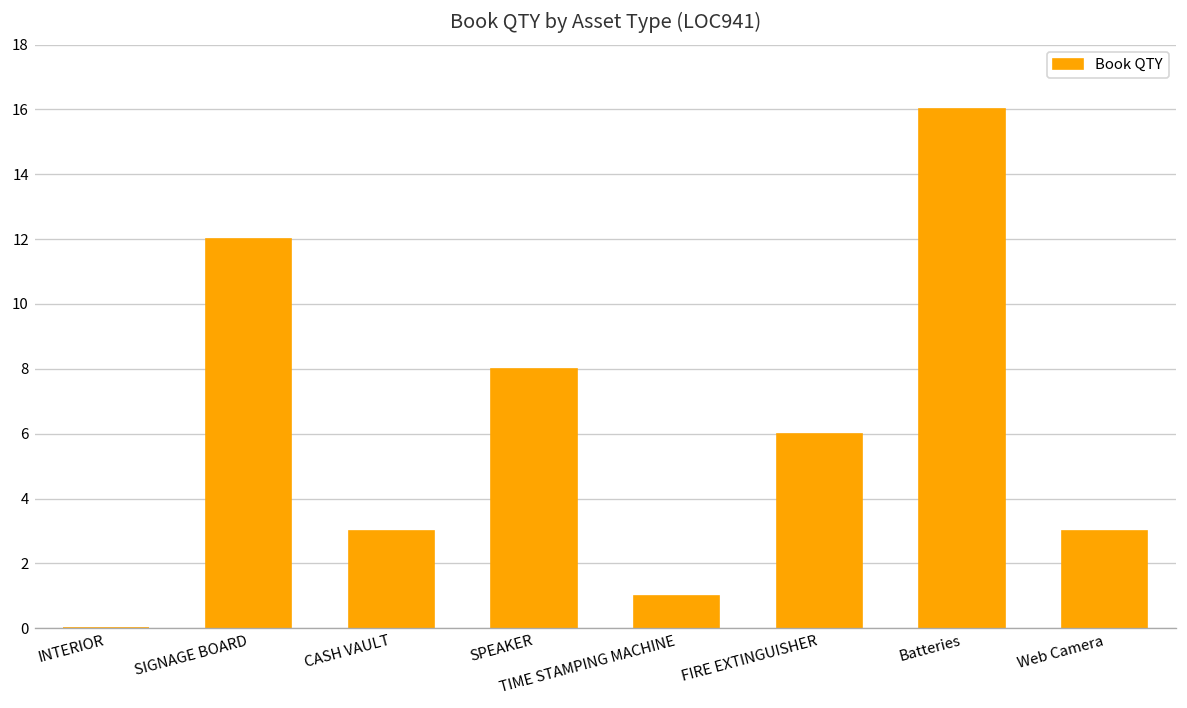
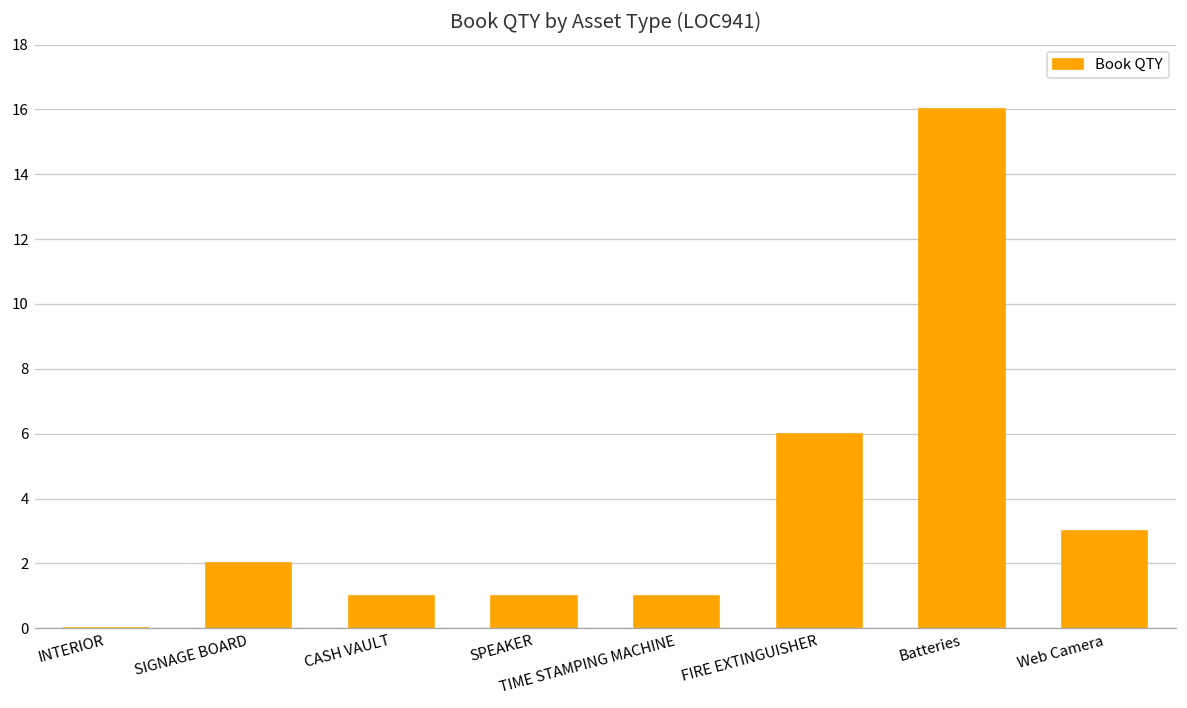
  {
    "INTERIOR": 0,
-   "SIGNAGE BOARD": 12,
-   "CASH VAULT": 3,
-   "SPEAKER": 8,
+   "SIGNAGE BOARD": 2,
+   "CASH VAULT": 1,
+   "SPEAKER": 1,
    "TIME STAMPING MACHINE": 1,
    "FIRE EXTINGUISHER": 6,
    "Batteries": 16,
    "Web Camera": 3
  }
